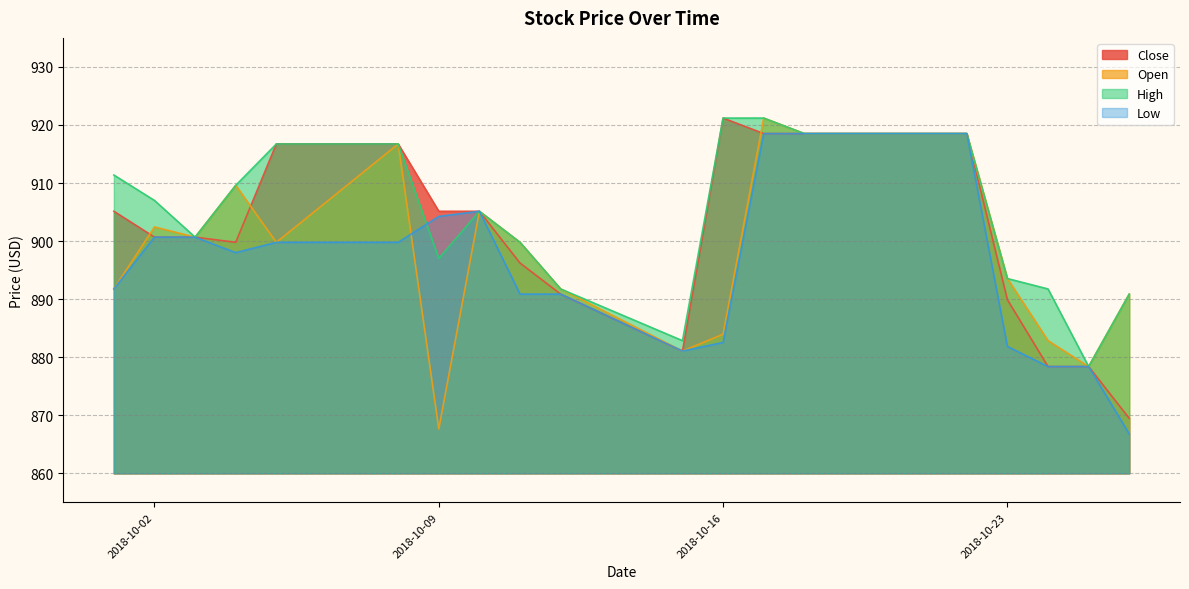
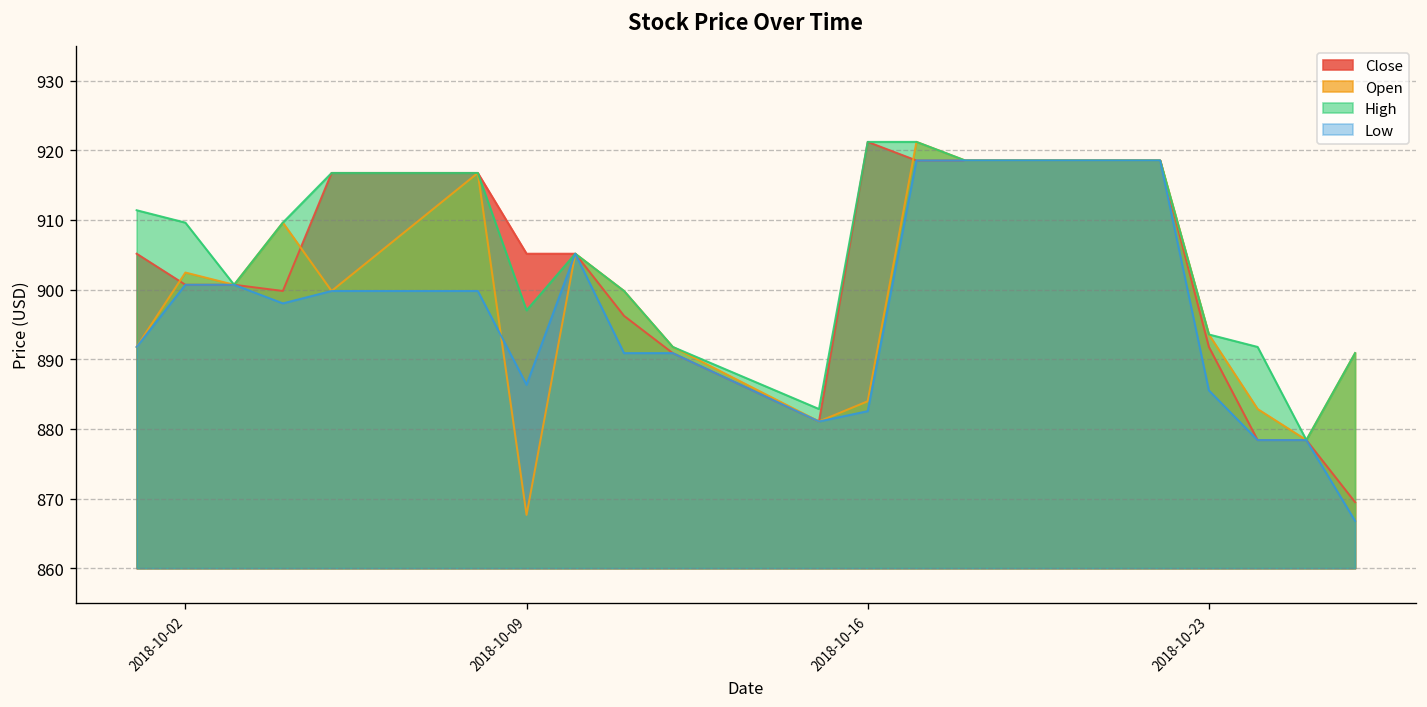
  {
    "Close": {
      "2018-10-09": 905,
-     "2018-10-23": 890
+     "2018-10-23": 892
    },
    "Open": {
      "2018-10-02": 902,
      "2018-10-09": 868,
      "2018-10-16": 884
    },
    "High": {
-     "2018-10-02": 907,
+     "2018-10-02": 910,
      "2018-10-09": 897
    },
    "Low": {
-     "2018-10-09": 904,
+     "2018-10-09": 886,
      "2018-10-16": 883,
-     "2018-10-23": 882
+     "2018-10-23": 886
    }
  }
